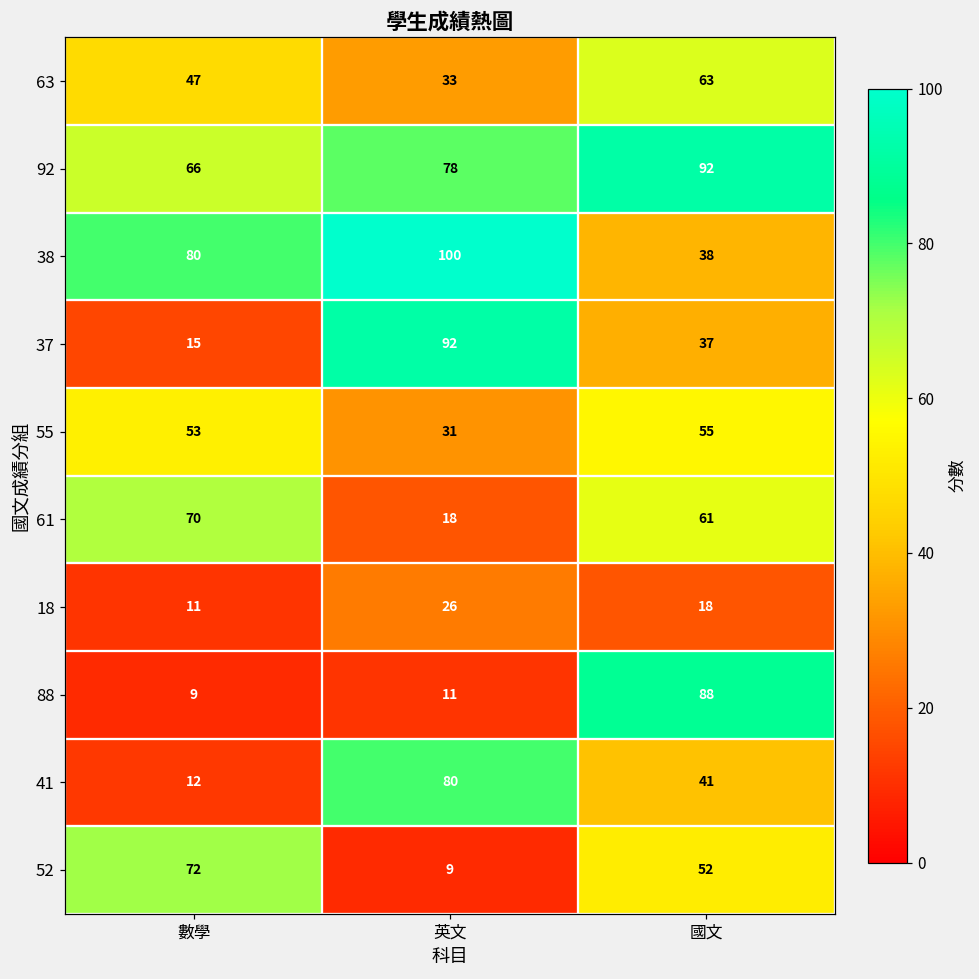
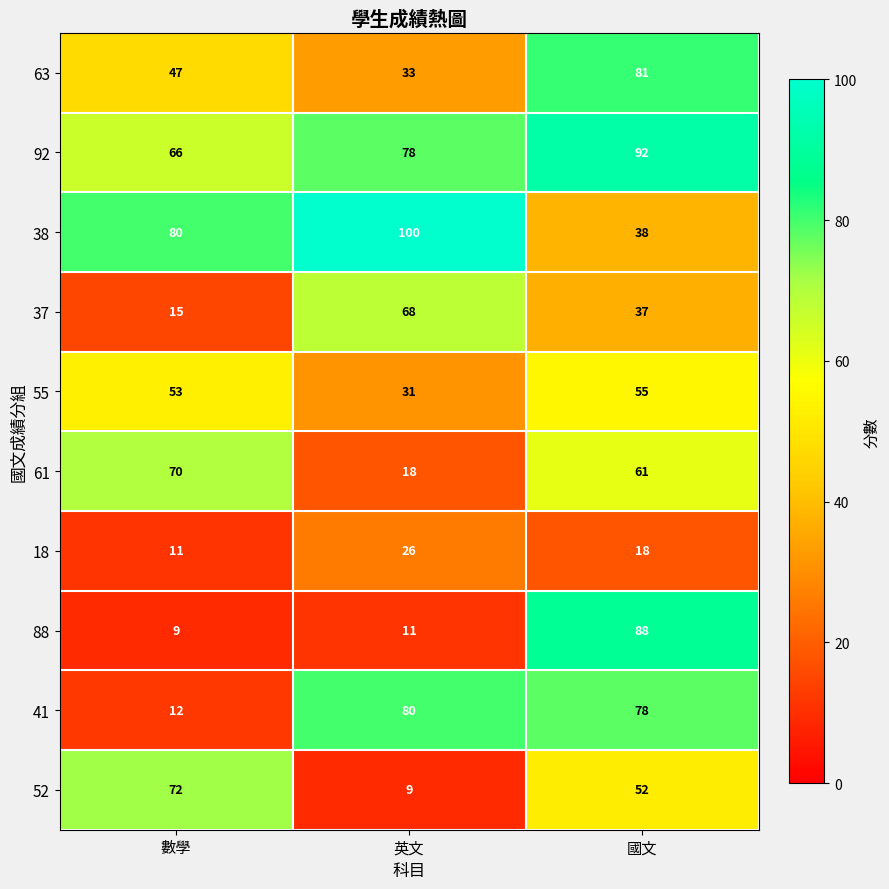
  {
    "63": {
      "數學": 47,
      "英文": 33,
-     "國文": 63
+     "國文": 81
    },
    "92": {
      "數學": 66,
      "英文": 78,
      "國文": 92
    },
    "38": {
      "數學": 80,
      "英文": 100,
      "國文": 38
    },
    "37": {
      "數學": 15,
-     "英文": 92,
+     "英文": 68,
      "國文": 37
    },
    "55": {
      "數學": 53,
      "英文": 31,
      "國文": 55
    },
    "61": {
      "數學": 70,
      "英文": 18,
      "國文": 61
    },
    "18": {
      "數學": 11,
      "英文": 26,
      "國文": 18
    },
    "88": {
      "數學": 9,
      "英文": 11,
      "國文": 88
    },
    "41": {
      "數學": 12,
      "英文": 80,
-     "國文": 41
+     "國文": 78
    },
    "52": {
      "數學": 72,
      "英文": 9,
      "國文": 52
    }
  }
